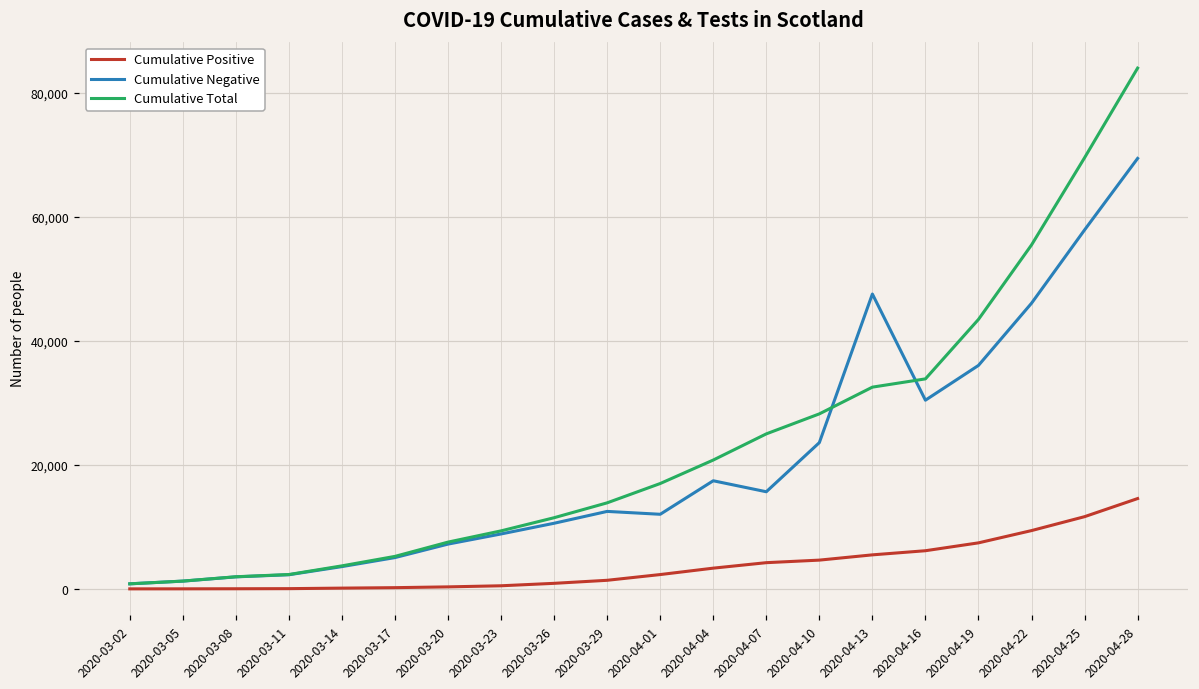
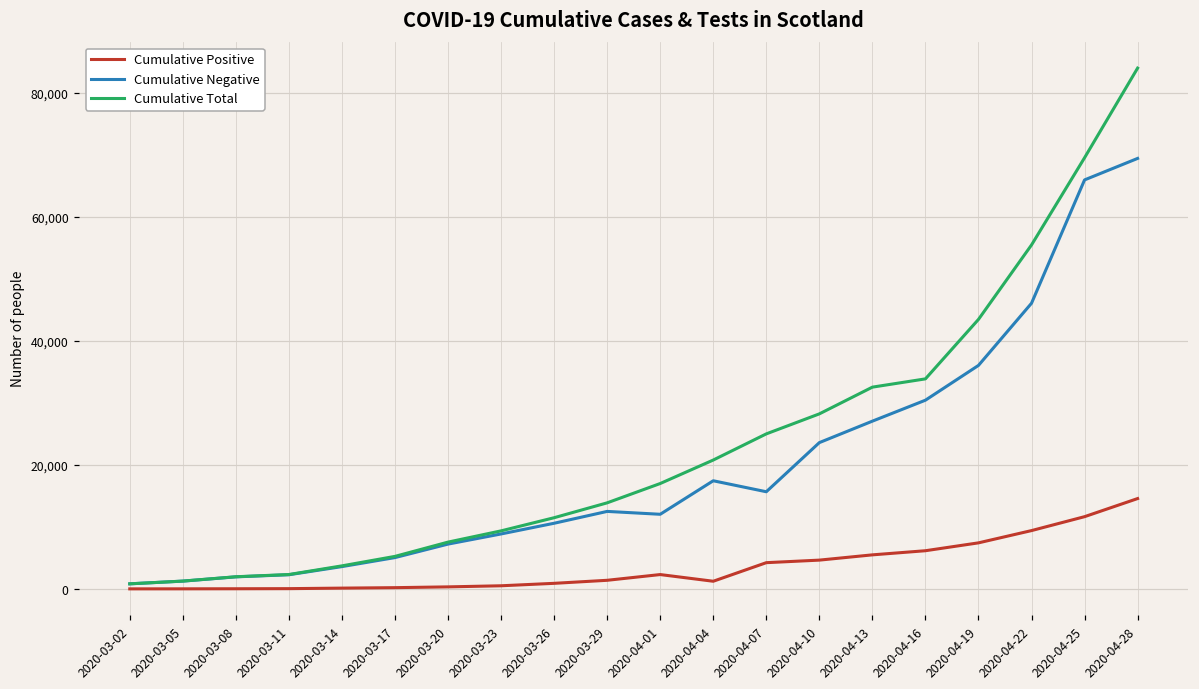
  {
    "Cumulative Positive": {
      "2020-03-02": "0",
      "2020-03-05": "0",
      "2020-03-08": "0",
      "2020-03-11": "0",
      "2020-03-14": "0",
      "2020-03-17": "0",
      "2020-03-20": "0",
      "2020-03-23": "0",
      "2020-03-26": "1,000",
      "2020-03-29": "1,000",
      "2020-04-01": "2,000",
-     "2020-04-04": "3,000",
+     "2020-04-04": "1,000",
      "2020-04-07": "4,000",
      "2020-04-10": "5,000",
      "2020-04-13": "5,000",
      "2020-04-16": "6,000",
      "2020-04-19": "7,000",
      "2020-04-22": "9,000",
      "2020-04-25": "12,000",
      "2020-04-28": "15,000"
    },
    "Cumulative Negative": {
      "2020-03-23": "9,000",
      "2020-03-26": "11,000",
      "2020-03-29": "13,000",
      "2020-04-01": "12,000",
      "2020-04-04": "17,000",
      "2020-04-07": "16,000",
      "2020-04-10": "24,000",
-     "2020-04-13": "48,000",
+     "2020-04-13": "27,000",
      "2020-04-16": "30,000",
      "2020-04-19": "36,000",
      "2020-04-22": "46,000",
-     "2020-04-25": "58,000",
+     "2020-04-25": "66,000",
      "2020-04-28": "69,000"
    },
    "Cumulative Total": {
      "2020-03-23": "9,000",
      "2020-03-26": "11,000",
      "2020-03-29": "14,000",
      "2020-04-01": "17,000",
      "2020-04-04": "21,000",
      "2020-04-07": "25,000",
      "2020-04-10": "28,000",
      "2020-04-13": "33,000",
      "2020-04-16": "34,000",
      "2020-04-19": "44,000",
      "2020-04-22": "56,000",
      "2020-04-25": "70,000",
      "2020-04-28": "84,000"
    }
  }
